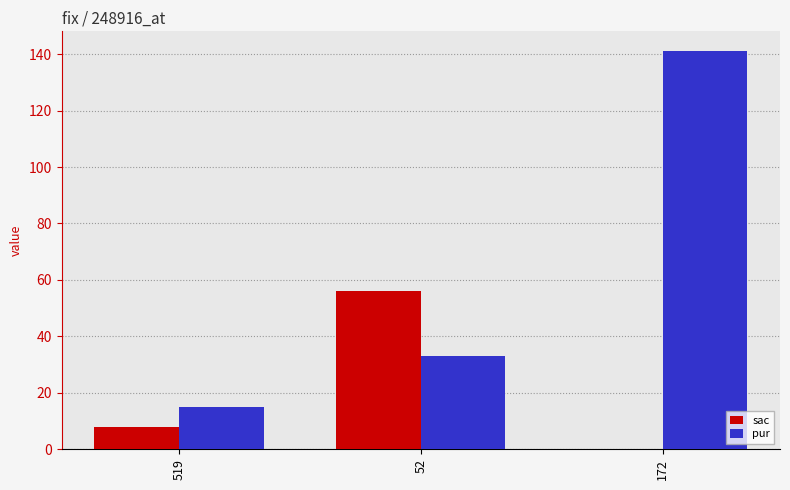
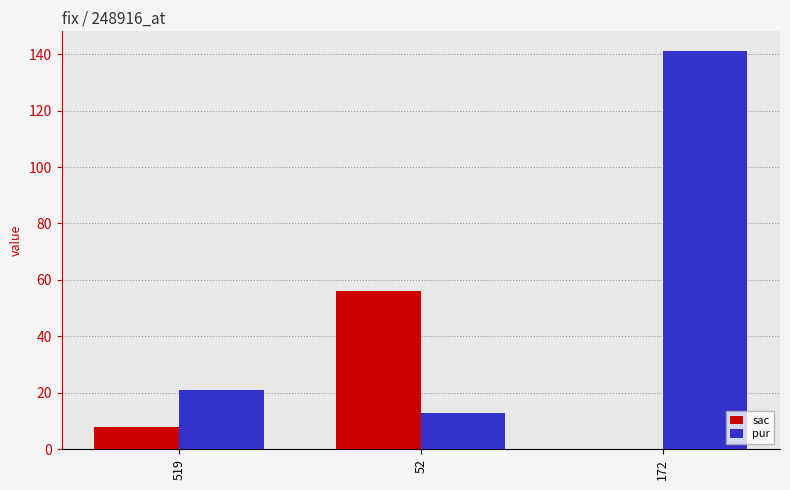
  {
    "sac": {
      "519": 8,
      "52": 56,
      "172": 0
    },
    "pur": {
-     "519": 15,
-     "52": 33,
+     "519": 21,
+     "52": 13,
      "172": 141
    }
  }
